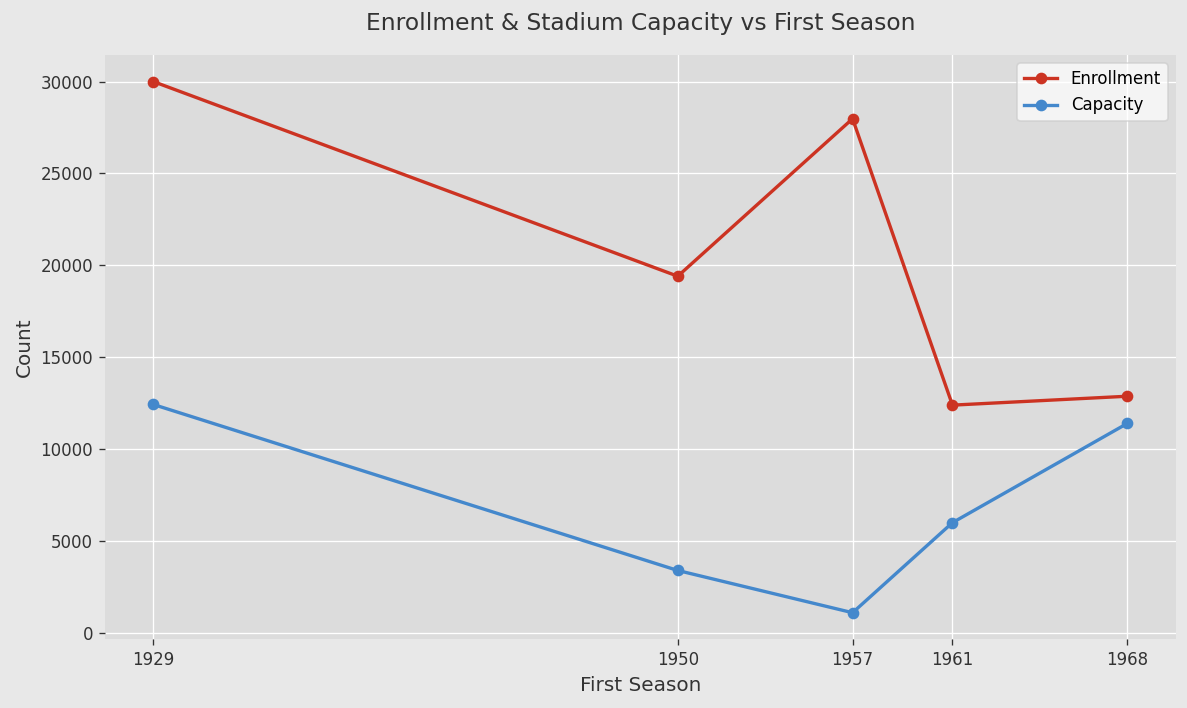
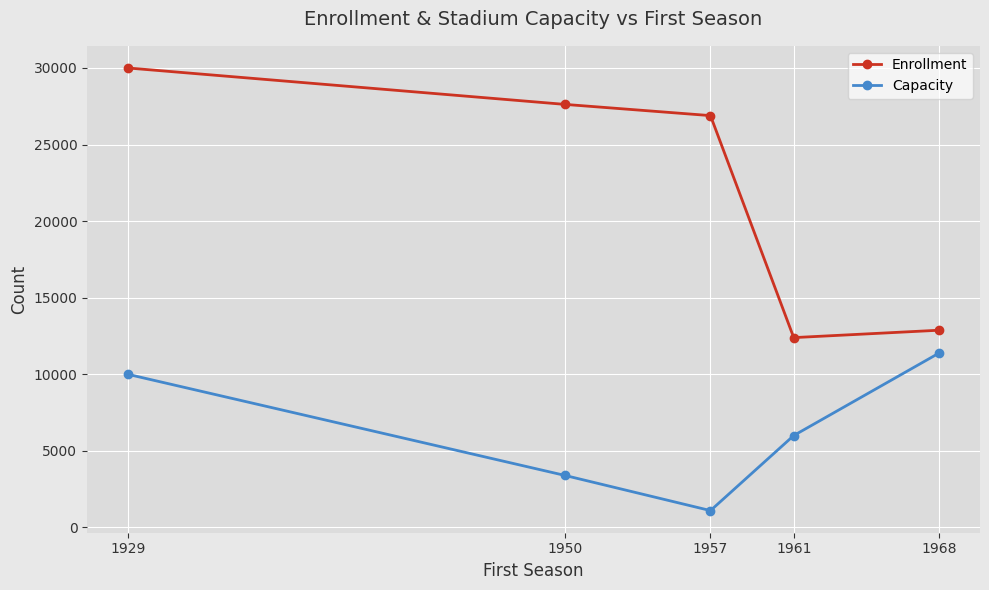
  {
    "Enrollment": {
      "1929": 30000,
-     "1950": 19400,
-     "1957": 28000,
+     "1950": 27600,
+     "1957": 26900,
      "1961": 12400,
      "1968": 12900
    },
    "Capacity": {
-     "1929": 12400,
+     "1929": 10000,
      "1950": 3400,
      "1957": 1100,
      "1961": 6000,
      "1968": 11400
    }
  }
